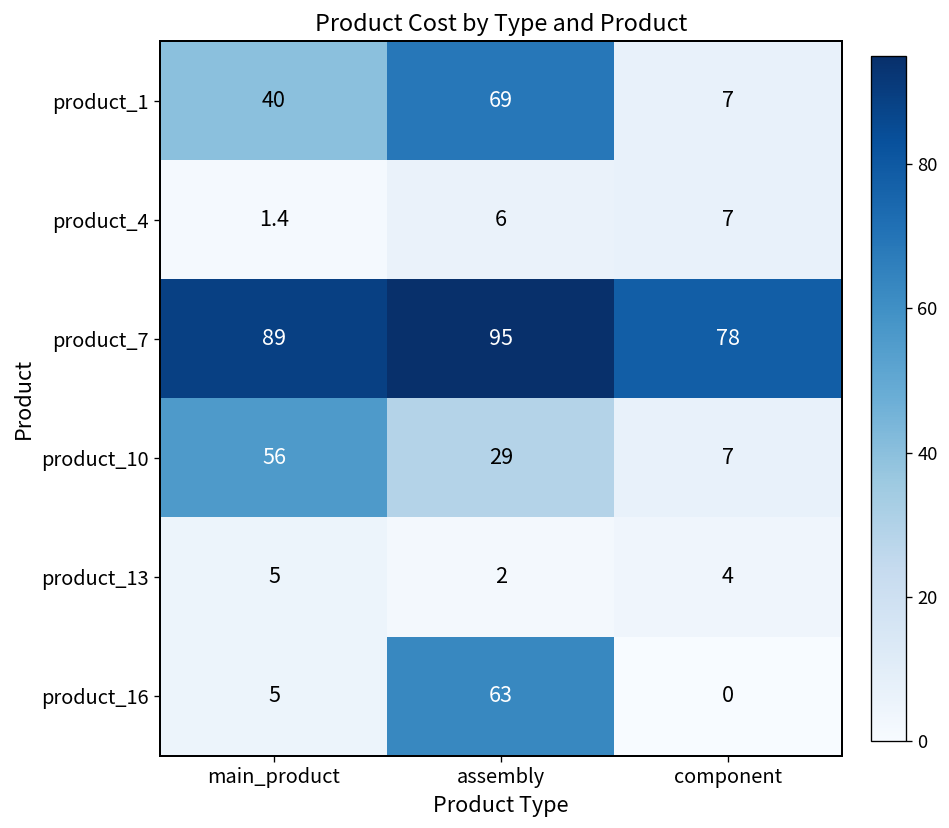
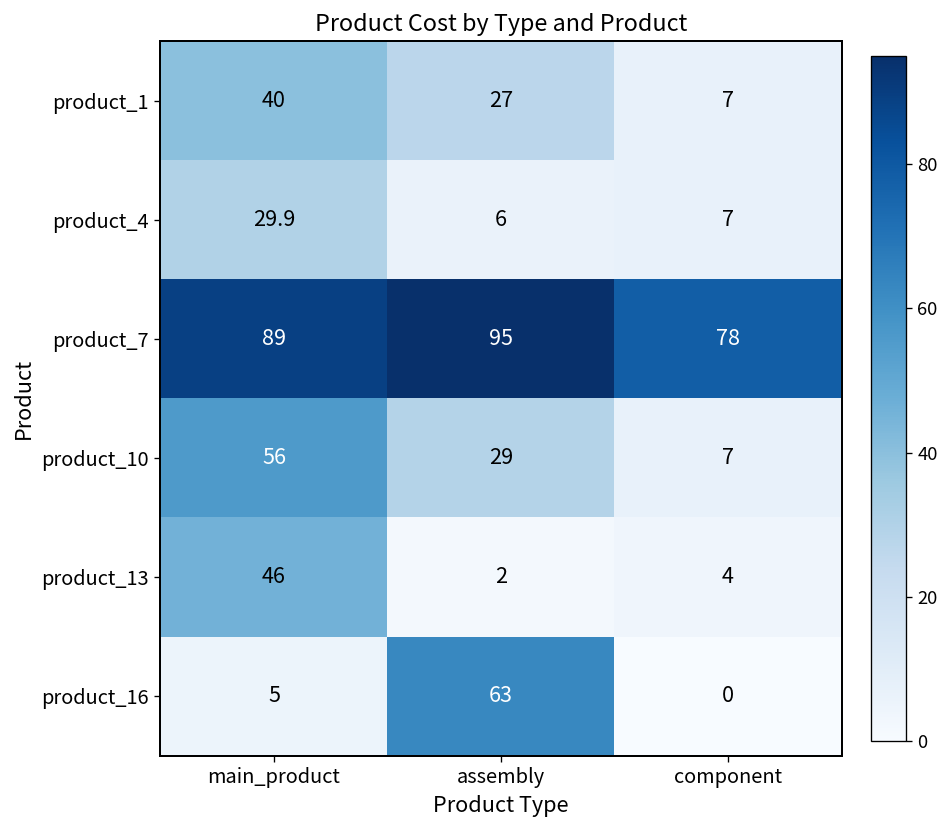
  {
    "product_1": {
      "main_product": 40,
-     "assembly": 69,
+     "assembly": 27,
      "component": 7
    },
    "product_4": {
-     "main_product": 1.4,
+     "main_product": 29.9,
      "assembly": 6,
      "component": 7
    },
    "product_7": {
      "main_product": 89,
      "assembly": 95,
      "component": 78
    },
    "product_10": {
      "main_product": 56,
      "assembly": 29,
      "component": 7
    },
    "product_13": {
-     "main_product": 5,
+     "main_product": 46,
      "assembly": 2,
      "component": 4
    },
    "product_16": {
      "main_product": 5,
      "assembly": 63,
      "component": 0
    }
  }
